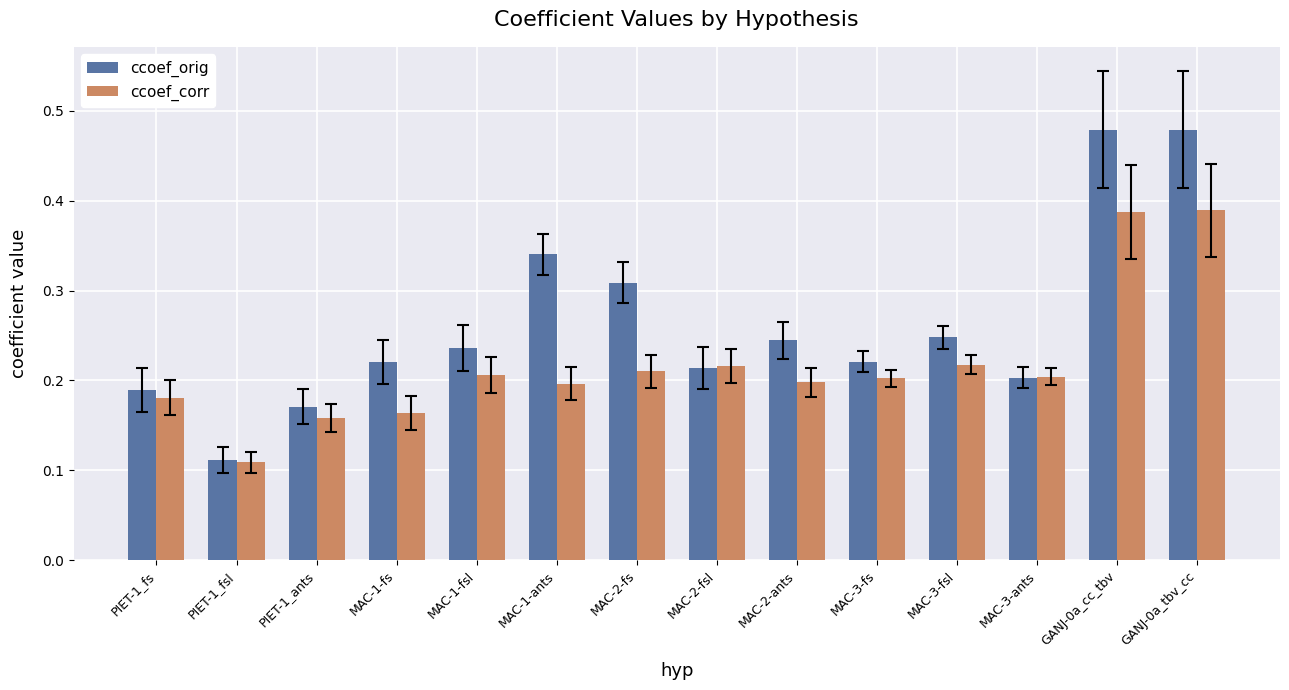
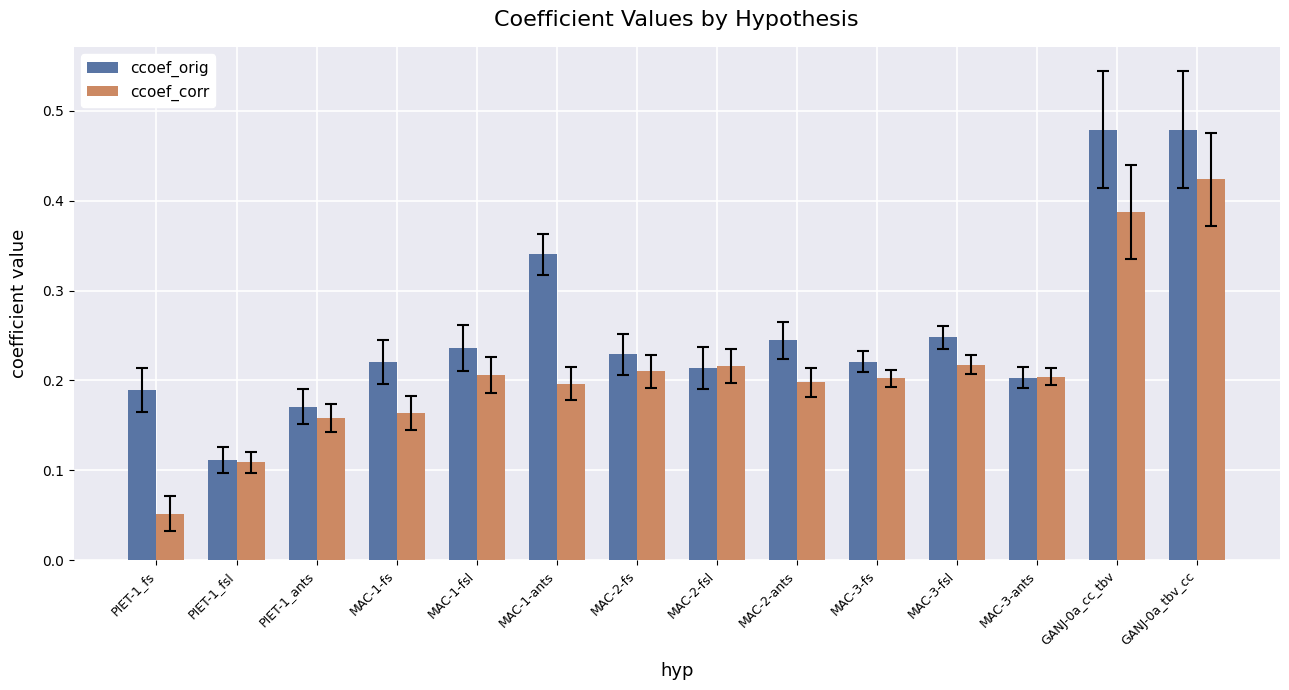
  {
    "ccoef_orig": {
      "PIET-1_fs": 0.19,
      "PIET-1_fsl": 0.11,
      "PIET-1_ants": 0.17,
      "MAC-1-fs": 0.22,
      "MAC-1-fsl": 0.24,
      "MAC-1-ants": 0.34,
-     "MAC-2-fs": 0.31,
+     "MAC-2-fs": 0.23,
      "MAC-2-fsl": 0.21,
      "MAC-2-ants": 0.24,
      "MAC-3-fs": 0.22,
      "MAC-3-fsl": 0.25,
      "MAC-3-ants": 0.20,
      "GANJ-0a_cc_tbv": 0.48,
      "GANJ-0a_tbv_cc": 0.48
    },
    "ccoef_corr": {
-     "PIET-1_fs": 0.18,
+     "PIET-1_fs": 0.05,
      "PIET-1_fsl": 0.11,
      "PIET-1_ants": 0.16,
      "MAC-1-fs": 0.16,
      "MAC-1-fsl": 0.21,
      "MAC-1-ants": 0.20,
      "MAC-2-fs": 0.21,
      "MAC-2-fsl": 0.22,
      "MAC-2-ants": 0.20,
      "MAC-3-fs": 0.20,
      "MAC-3-fsl": 0.22,
      "MAC-3-ants": 0.20,
      "GANJ-0a_cc_tbv": 0.39,
-     "GANJ-0a_tbv_cc": 0.39
+     "GANJ-0a_tbv_cc": 0.42
    }
  }
